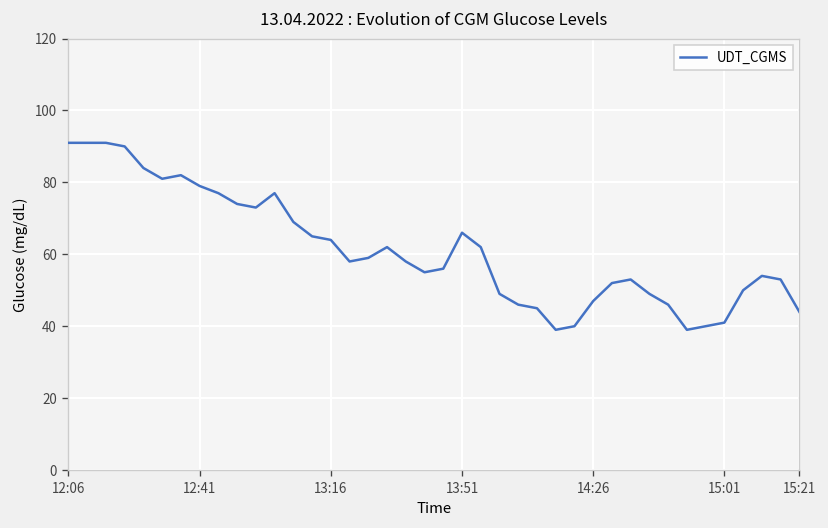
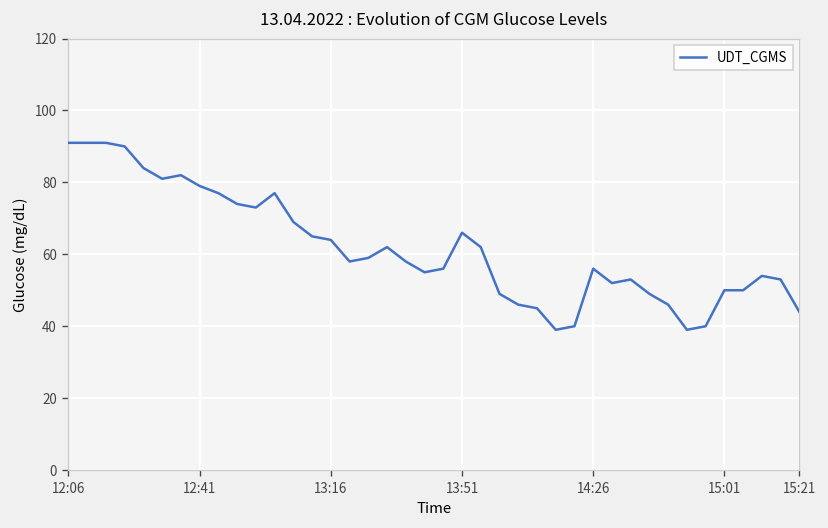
  {
    "12:06": 91,
    "12:41": 79,
    "13:16": 64,
    "13:51": 66,
-   "14:26": 47,
-   "15:01": 41,
+   "14:26": 56,
+   "15:01": 50,
    "15:21": 44
  }
